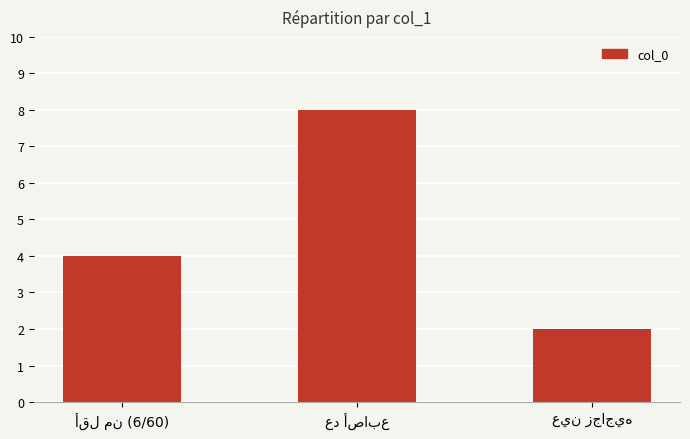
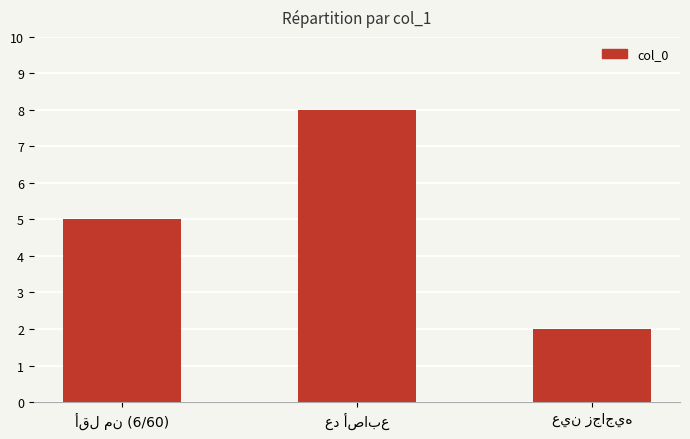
  {
-   "أقل من (6/60)": 4,
+   "أقل من (6/60)": 5,
    "عد أصابع": 8,
    "عين زجاجيه": 2
  }
